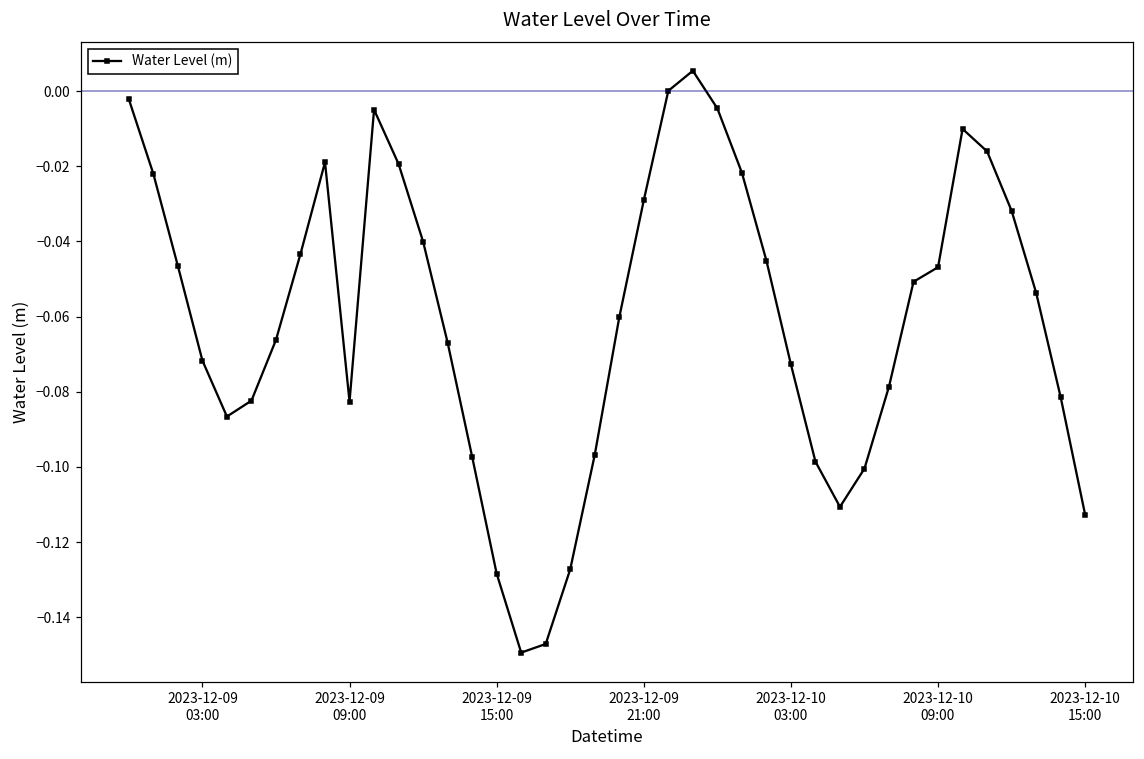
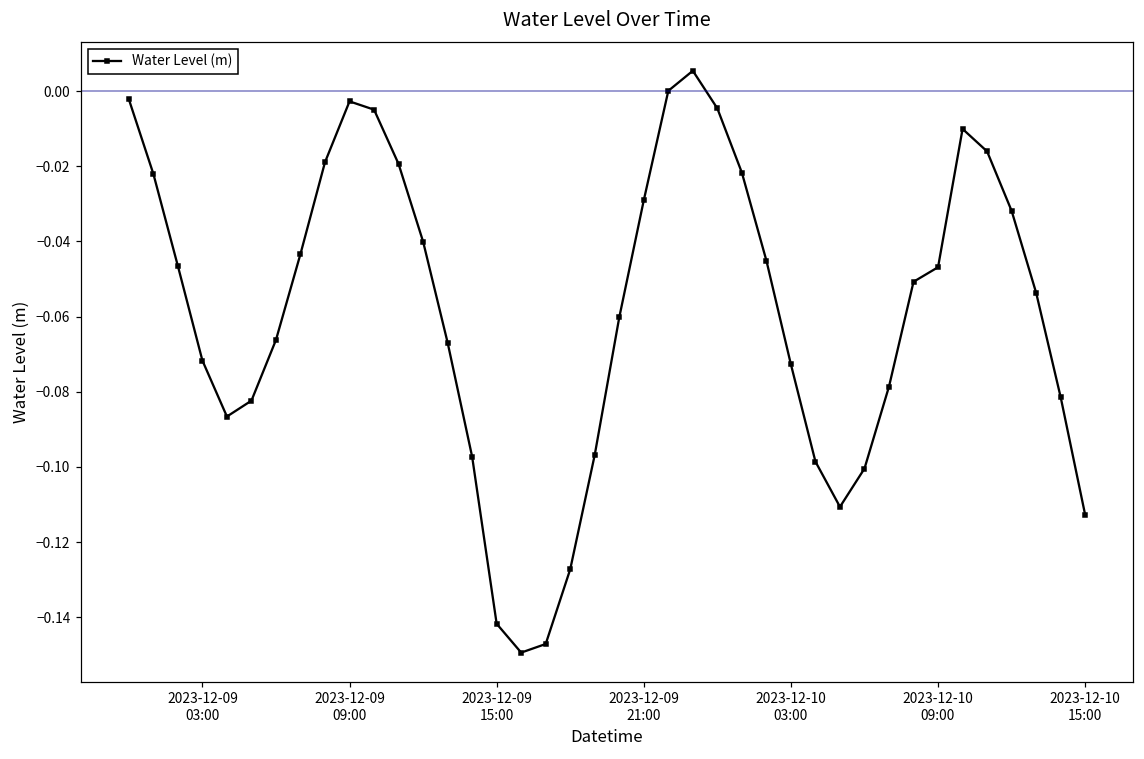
  {
    "2023-12-09 03:00": -0.072,
-   "2023-12-09 09:00": -0.083,
-   "2023-12-09 15:00": -0.128,
+   "2023-12-09 09:00": -0.003,
+   "2023-12-09 15:00": -0.142,
    "2023-12-09 21:00": -0.029,
    "2023-12-10 03:00": -0.073,
    "2023-12-10 09:00": -0.047,
    "2023-12-10 15:00": -0.113
  }
